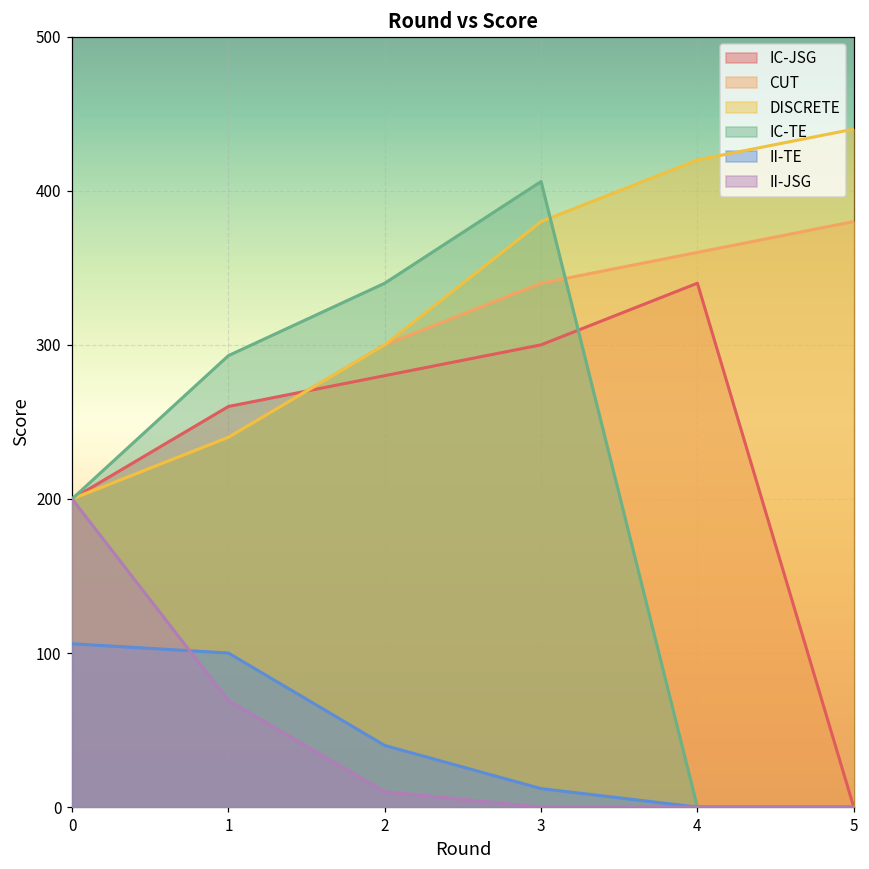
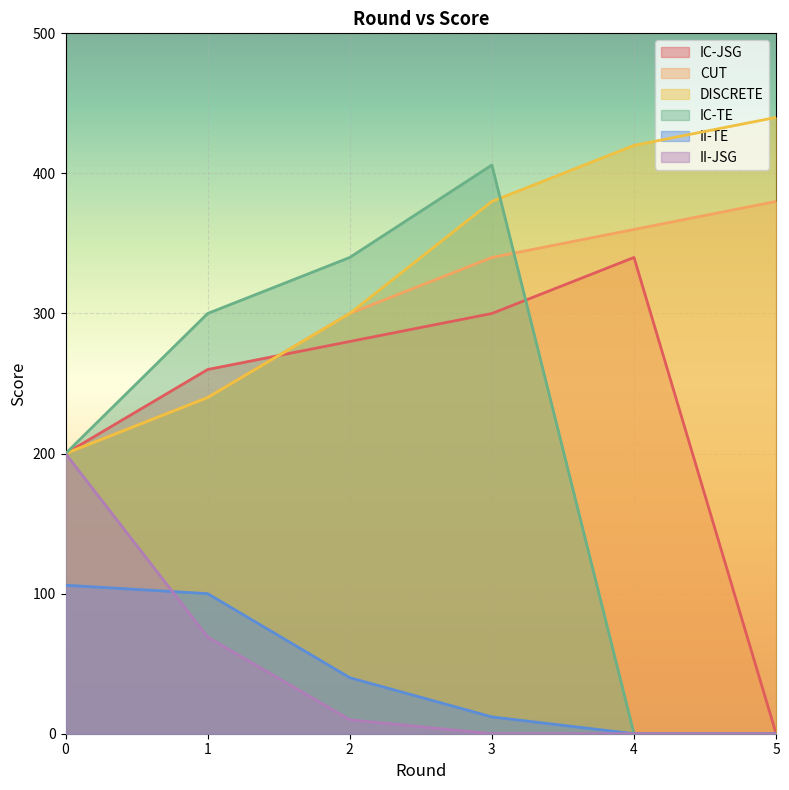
  {
    "IC-TE": {
-     "1": 293,
+     "1": 300,
      "2": 340,
      "3": 406
    },
    "II-TE": {
      "0": 106,
      "1": 100,
      "2": 40,
      "3": 12
    },
    "II-JSG": {
      "1": 69,
      "2": 10,
      "3": 0
    }
  }
